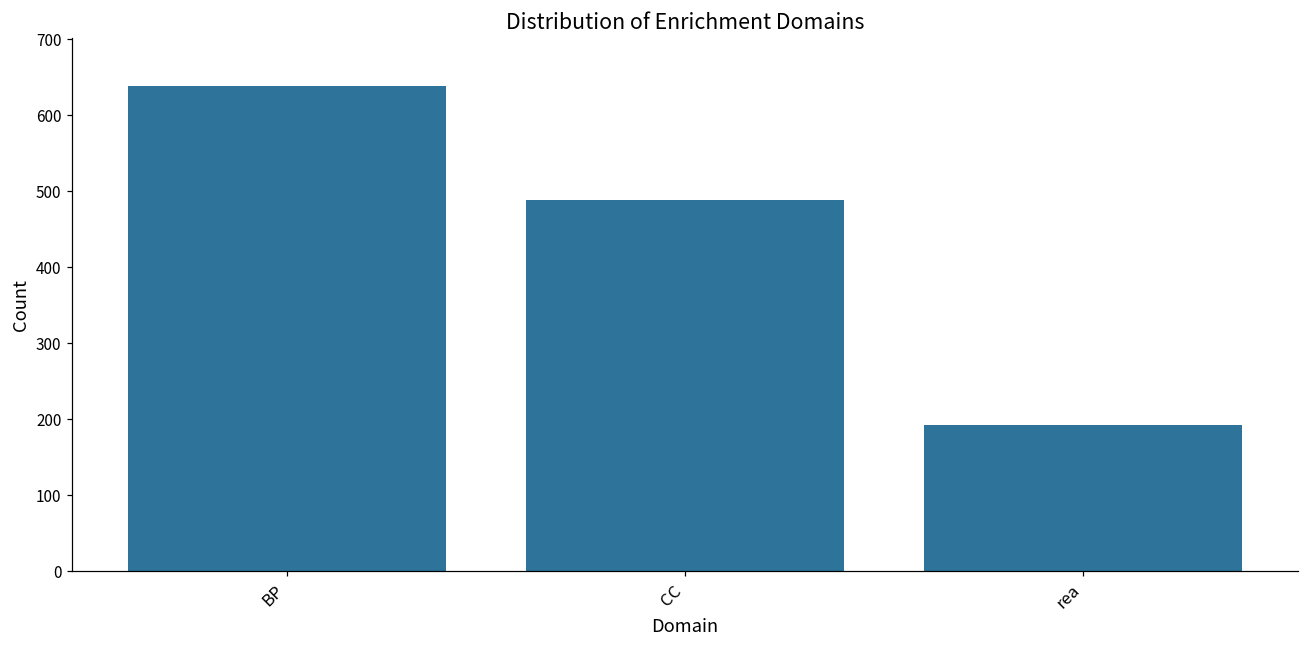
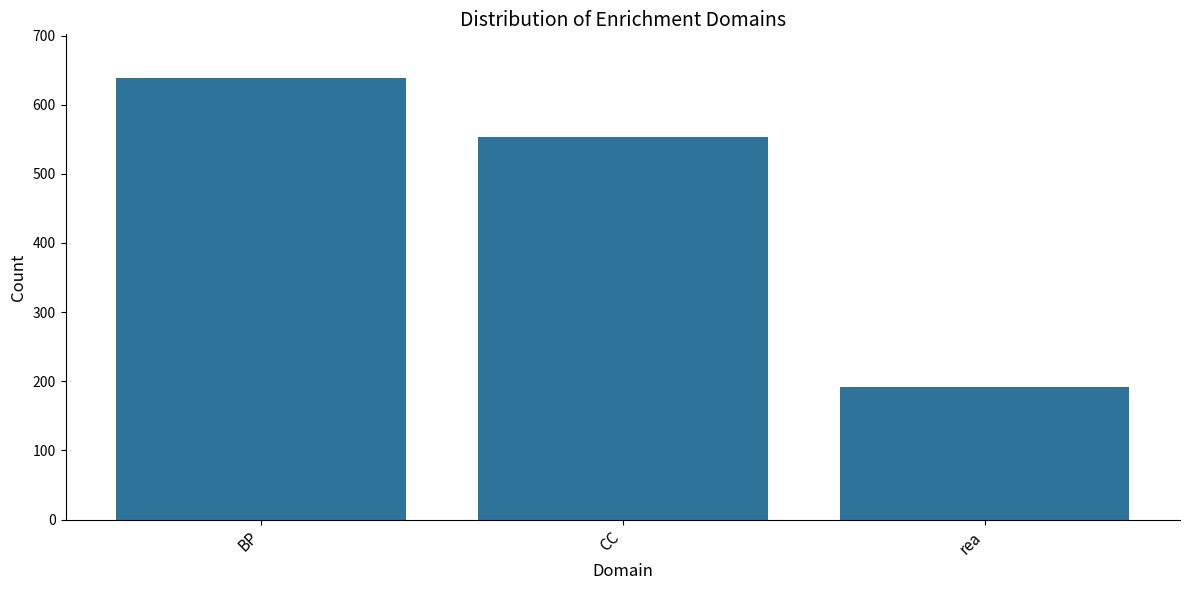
  {
    "BP": 640,
-   "CC": 490,
+   "CC": 550,
    "rea": 190
  }
